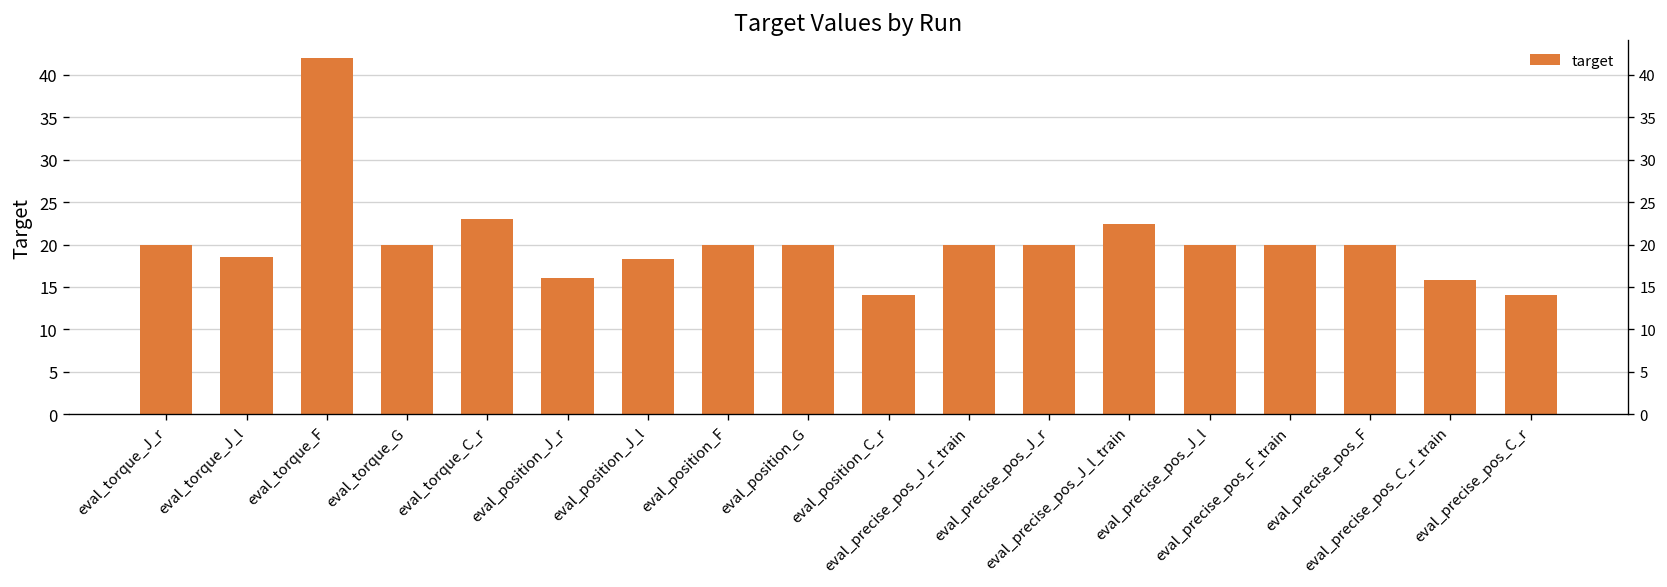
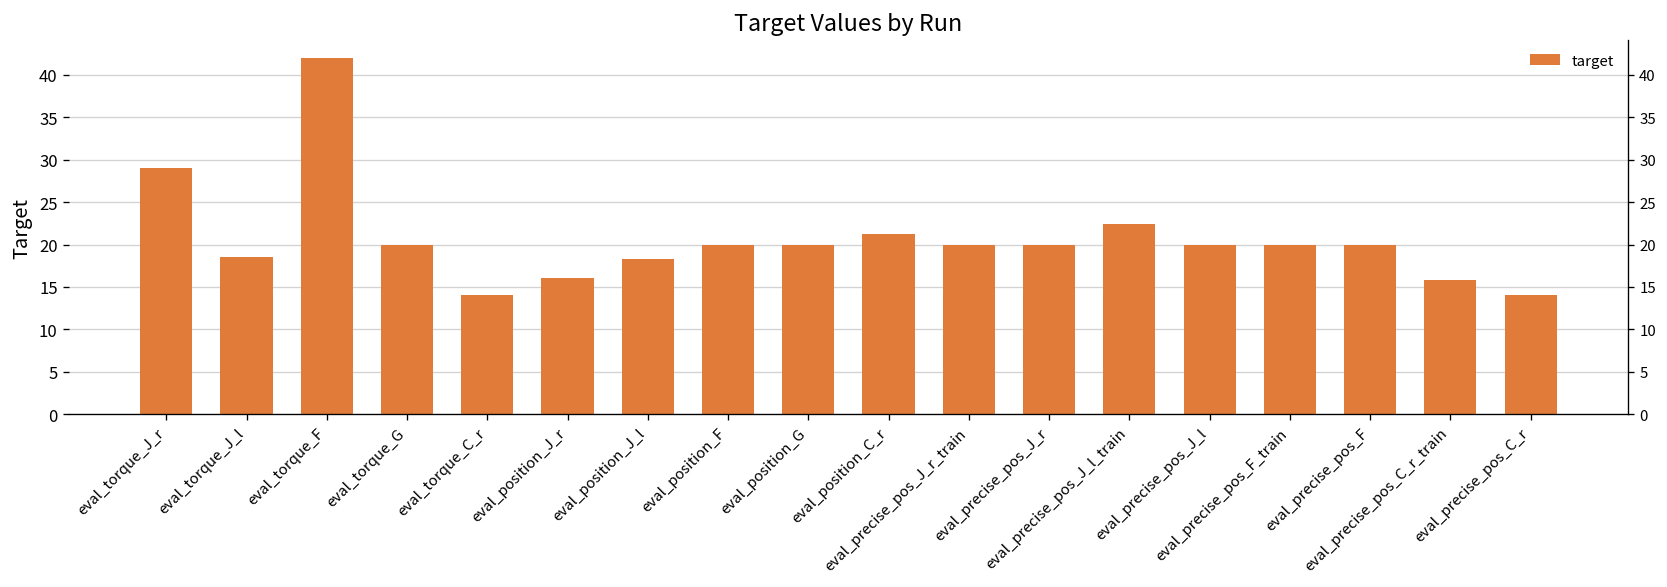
  {
-   "eval_torque_J_r": 20,
+   "eval_torque_J_r": 29,
    "eval_torque_J_l": 19,
    "eval_torque_F": 42,
    "eval_torque_G": 20,
-   "eval_torque_C_r": 23,
+   "eval_torque_C_r": 14,
    "eval_position_J_r": 16,
    "eval_position_J_l": 18,
    "eval_position_F": 20,
    "eval_position_G": 20,
-   "eval_position_C_r": 14,
+   "eval_position_C_r": 21,
    "eval_precise_pos_J_r_train": 20,
    "eval_precise_pos_J_r": 20,
    "eval_precise_pos_J_l_train": 22,
    "eval_precise_pos_J_l": 20,
    "eval_precise_pos_F_train": 20,
    "eval_precise_pos_F": 20,
    "eval_precise_pos_C_r_train": 16,
    "eval_precise_pos_C_r": 14
  }
